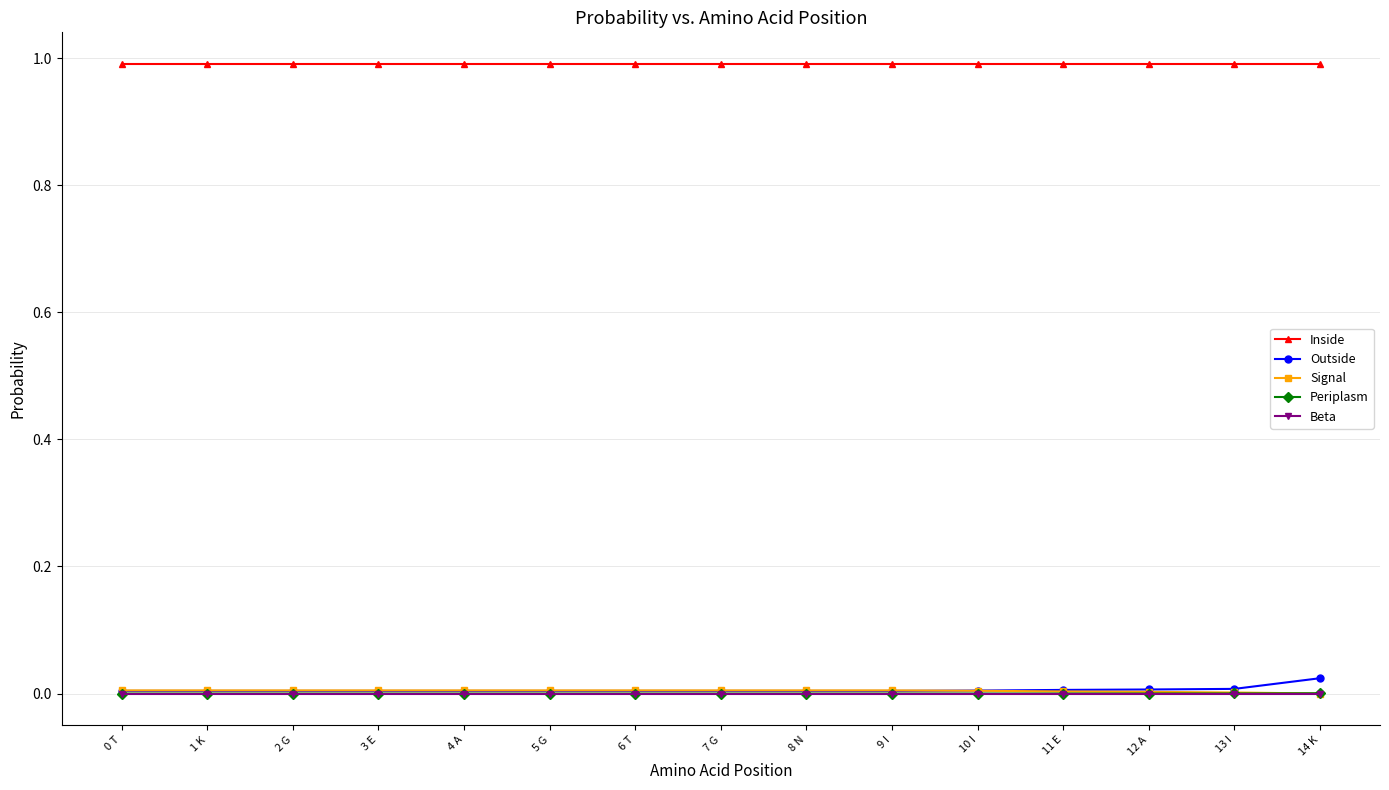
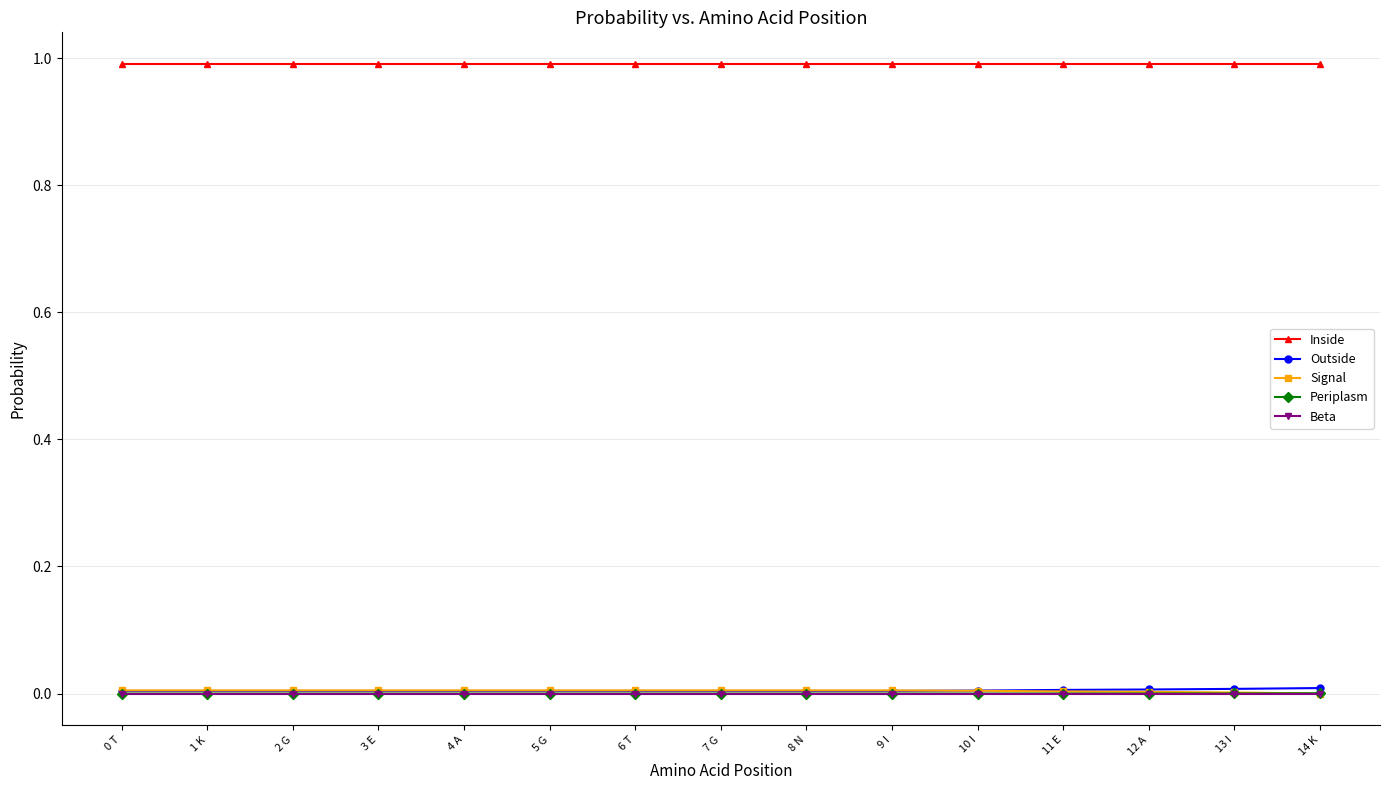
  {
    "Inside": {
      "0 T": 0.99,
      "1 K": 0.99,
      "2 G": 0.99,
      "3 E": 0.99,
      "4 A": 0.99,
      "5 G": 0.99,
      "6 T": 0.99,
      "7 G": 0.99,
      "8 N": 0.99,
      "9 I": 0.99,
      "10 I": 0.99,
      "11 E": 0.99,
      "12 A": 0.99,
      "13 I": 0.99,
      "14 K": 0.99
    },
    "Outside": {
      "13 I": 0.01,
-     "14 K": 0.02
+     "14 K": 0.01
    }
  }
